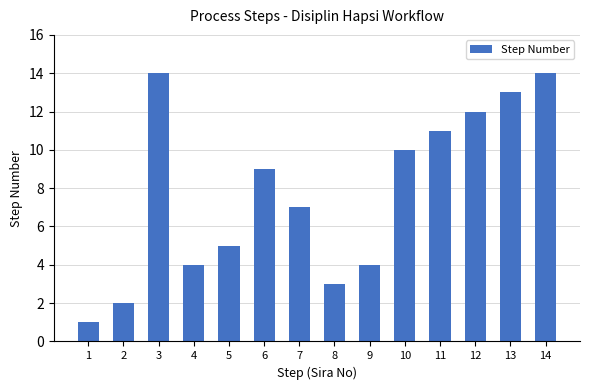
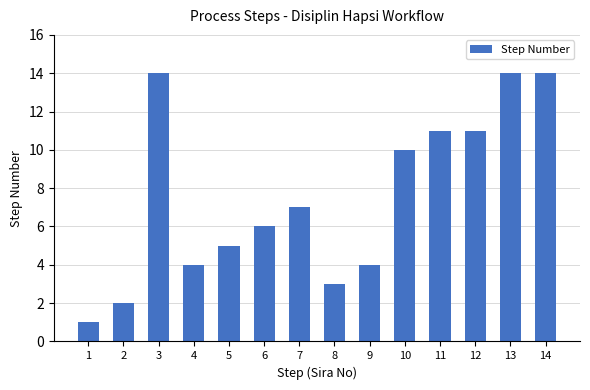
  {
    "1": 1,
    "2": 2,
    "3": 14,
    "4": 4,
    "5": 5,
-   "6": 9,
+   "6": 6,
    "7": 7,
    "8": 3,
    "9": 4,
    "10": 10,
    "11": 11,
-   "12": 12,
-   "13": 13,
+   "12": 11,
+   "13": 14,
    "14": 14
  }
